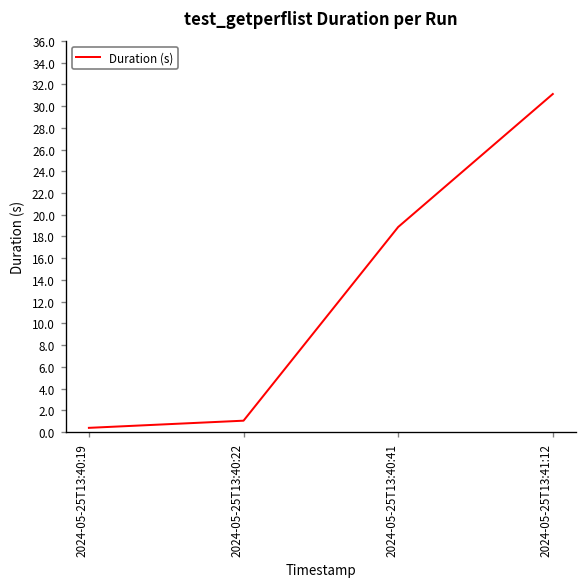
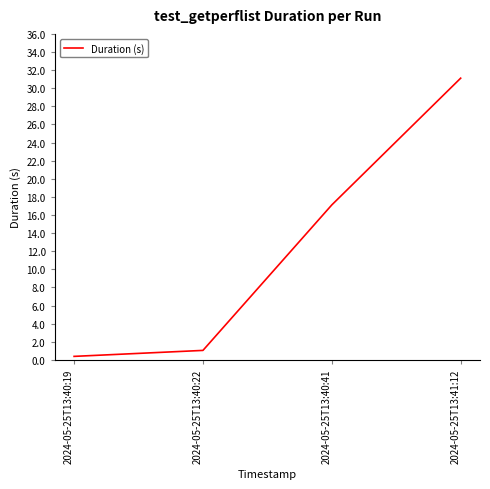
  {
    "2024-05-25T13:40:19": 0,
    "2024-05-25T13:40:22": 1,
-   "2024-05-25T13:40:41": 19,
+   "2024-05-25T13:40:41": 17,
    "2024-05-25T13:41:12": 31
  }
